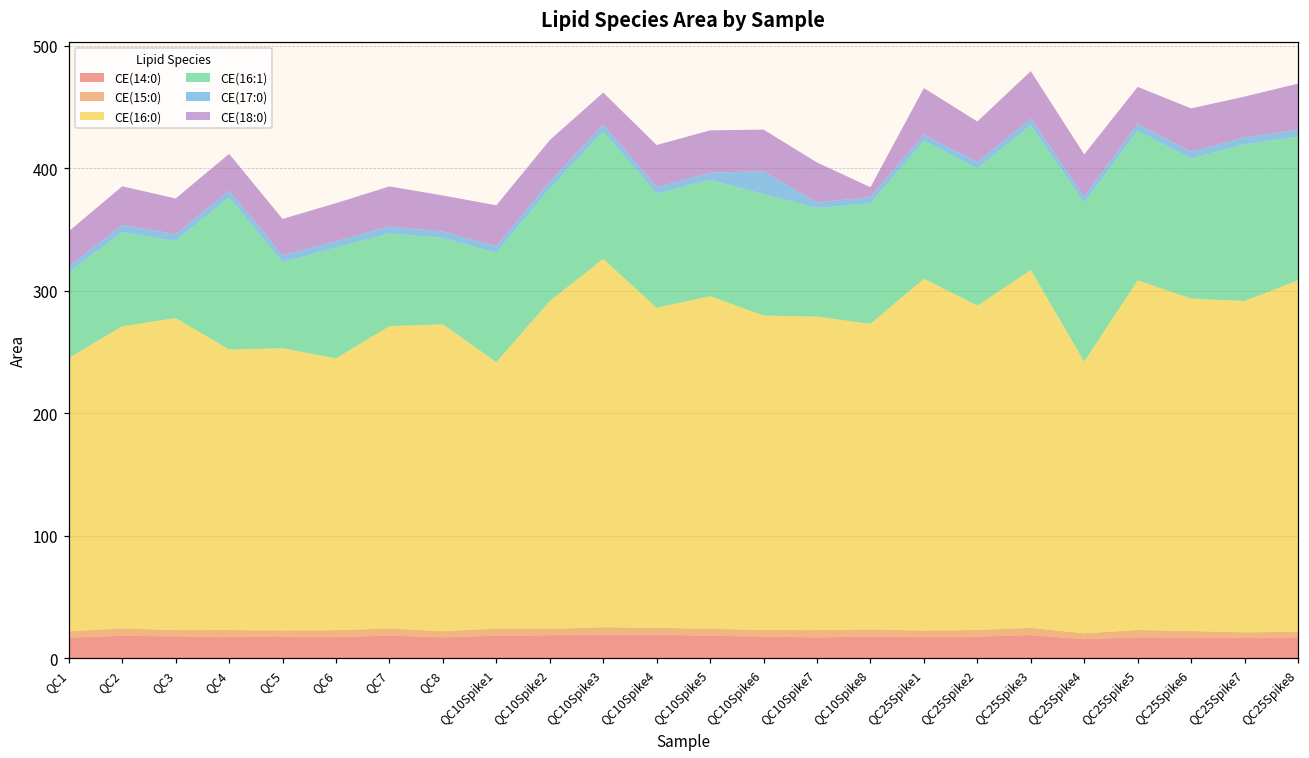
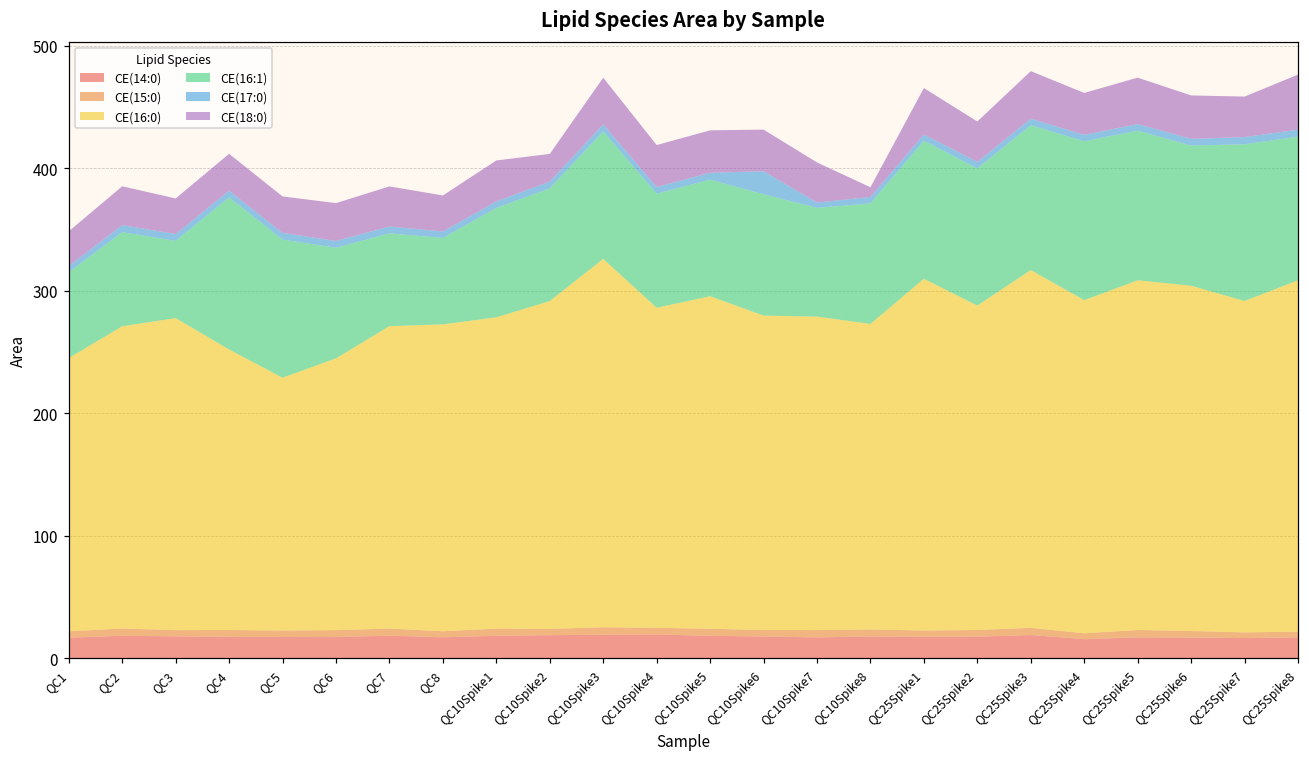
  {
    "CE(16:0)": {
      "QC1": 223,
      "QC2": 247,
      "QC3": 255,
      "QC4": 229,
-     "QC5": 230,
+     "QC5": 206,
      "QC6": 222,
      "QC7": 247,
      "QC8": 251,
-     "QC10Spike1": 218,
+     "QC10Spike1": 254,
      "QC10Spike2": 268,
      "QC10Spike3": 301,
      "QC10Spike4": 261,
      "QC10Spike5": 272,
      "QC10Spike6": 257,
      "QC10Spike7": 256,
      "QC10Spike8": 250,
      "QC25Spike1": 287,
      "QC25Spike2": 265,
      "QC25Spike3": 292,
-     "QC25Spike4": 222,
+     "QC25Spike4": 272,
      "QC25Spike5": 286,
-     "QC25Spike6": 271,
+     "QC25Spike6": 282,
      "QC25Spike7": 271,
      "QC25Spike8": 287
    },
    "CE(16:1)": {
      "QC1": 70,
      "QC2": 77,
      "QC3": 63,
      "QC4": 124,
-     "QC5": 70,
+     "QC5": 113,
      "QC6": 90,
      "QC7": 76,
      "QC8": 71,
      "QC10Spike1": 89,
      "QC10Spike2": 92,
      "QC10Spike3": 104,
      "QC10Spike4": 93,
      "QC10Spike5": 95,
      "QC10Spike6": 99,
      "QC10Spike7": 89,
      "QC10Spike8": 98,
      "QC25Spike1": 113,
      "QC25Spike2": 112,
      "QC25Spike3": 118,
      "QC25Spike4": 130,
      "QC25Spike5": 122,
      "QC25Spike6": 114,
      "QC25Spike7": 128,
      "QC25Spike8": 117
    },
    "CE(17:0)": {
      "QC1": 5,
      "QC2": 6,
      "QC3": 6,
      "QC4": 6,
      "QC5": 6,
      "QC6": 6,
      "QC7": 6,
      "QC8": 5,
      "QC10Spike1": 5,
      "QC10Spike2": 6,
      "QC10Spike3": 6,
      "QC10Spike4": 5,
      "QC10Spike5": 6,
      "QC10Spike6": 19,
      "QC10Spike7": 4,
      "QC10Spike8": 5,
      "QC25Spike1": 5,
      "QC25Spike2": 5,
      "QC25Spike3": 5,
      "QC25Spike4": 5,
      "QC25Spike5": 5,
      "QC25Spike6": 6,
      "QC25Spike7": 6,
      "QC25Spike8": 6
    },
    "CE(18:0)": {
      "QC1": 28,
      "QC2": 32,
      "QC3": 29,
      "QC4": 30,
      "QC5": 30,
      "QC6": 31,
      "QC7": 33,
      "QC8": 29,
      "QC10Spike1": 33,
-     "QC10Spike2": 34,
-     "QC10Spike3": 26,
+     "QC10Spike2": 23,
+     "QC10Spike3": 38,
      "QC10Spike4": 34,
      "QC10Spike5": 35,
      "QC10Spike6": 34,
      "QC10Spike7": 33,
      "QC10Spike8": 8,
      "QC25Spike1": 38,
      "QC25Spike2": 33,
      "QC25Spike3": 39,
      "QC25Spike4": 34,
-     "QC25Spike5": 30,
+     "QC25Spike5": 38,
      "QC25Spike6": 35,
      "QC25Spike7": 33,
-     "QC25Spike8": 38
+     "QC25Spike8": 45
    }
  }
